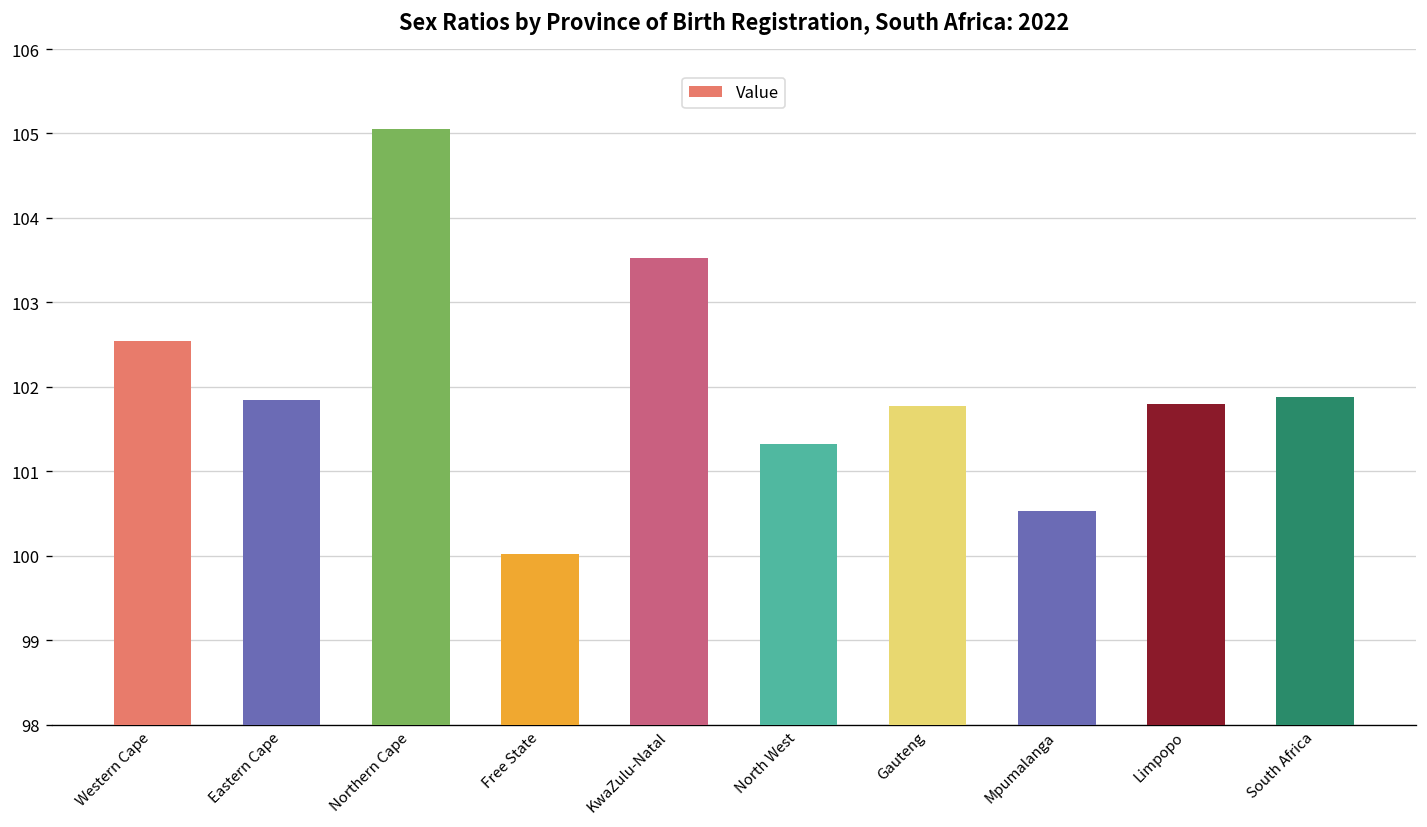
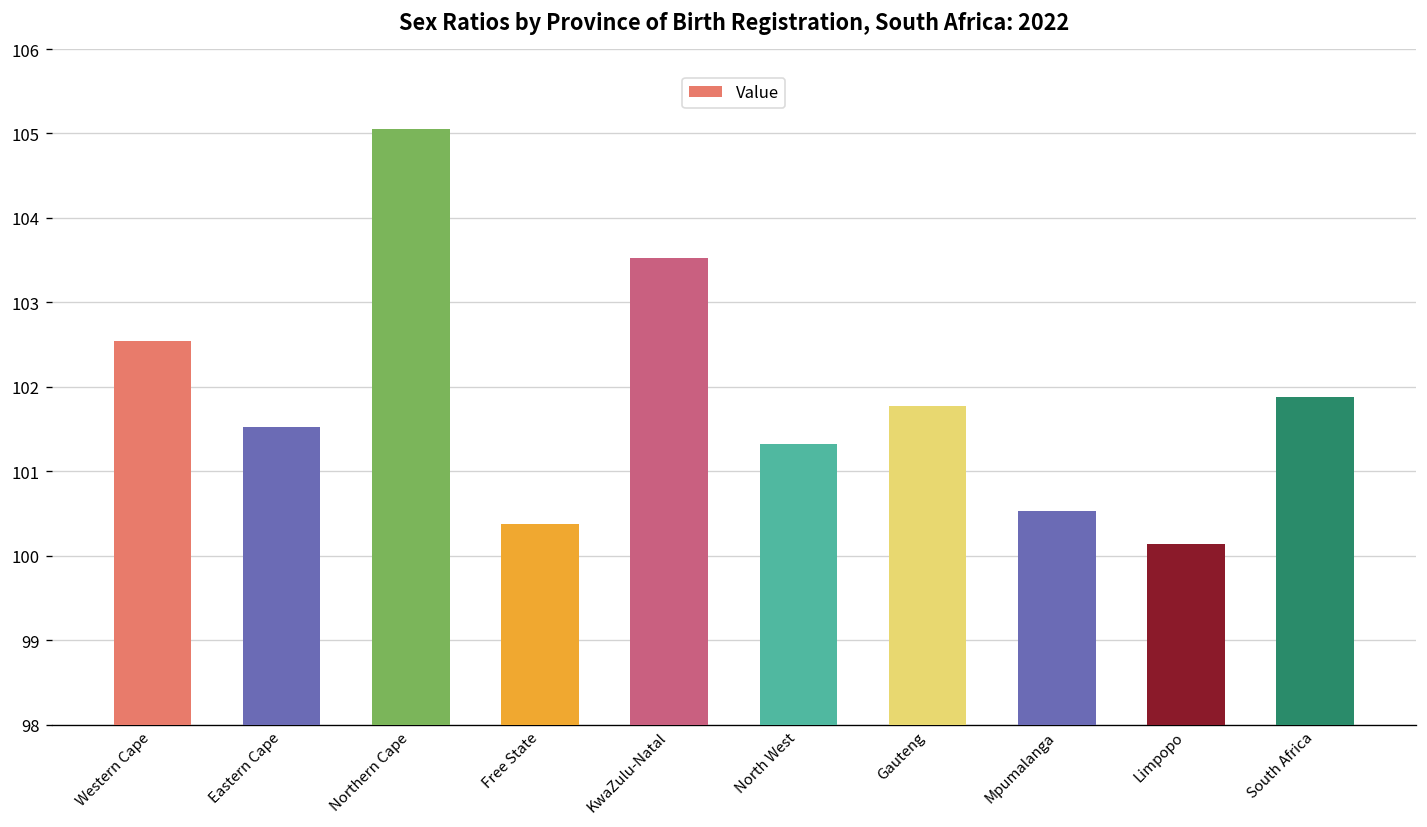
  {
    "Western Cape": 102.5,
-   "Eastern Cape": 101.8,
+   "Eastern Cape": 101.5,
    "Northern Cape": 105.1,
-   "Free State": 100.0,
+   "Free State": 100.4,
    "KwaZulu-Natal": 103.5,
    "North West": 101.3,
    "Gauteng": 101.8,
    "Mpumalanga": 100.5,
-   "Limpopo": 101.8,
+   "Limpopo": 100.1,
    "South Africa": 101.9
  }
